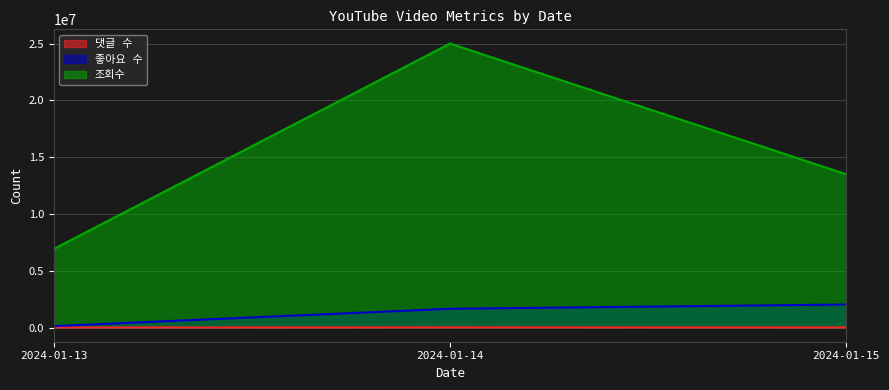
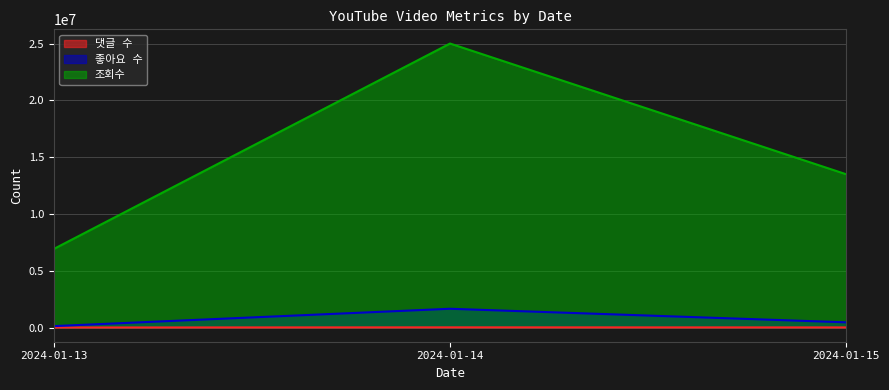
  {
    "댓글 수": {
      "2024-01-14": 0,
      "2024-01-15": 0
    },
    "좋아요 수": {
      "2024-01-14": 1700000,
-     "2024-01-15": 2000000
+     "2024-01-15": 500000
    },
    "조회수": {
      "2024-01-13": 6900000,
      "2024-01-14": 25000000,
      "2024-01-15": 13500000
    }
  }
